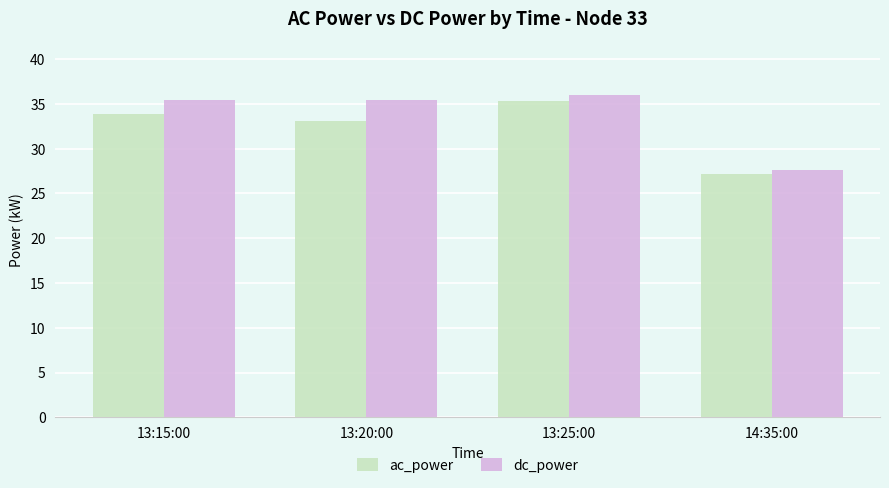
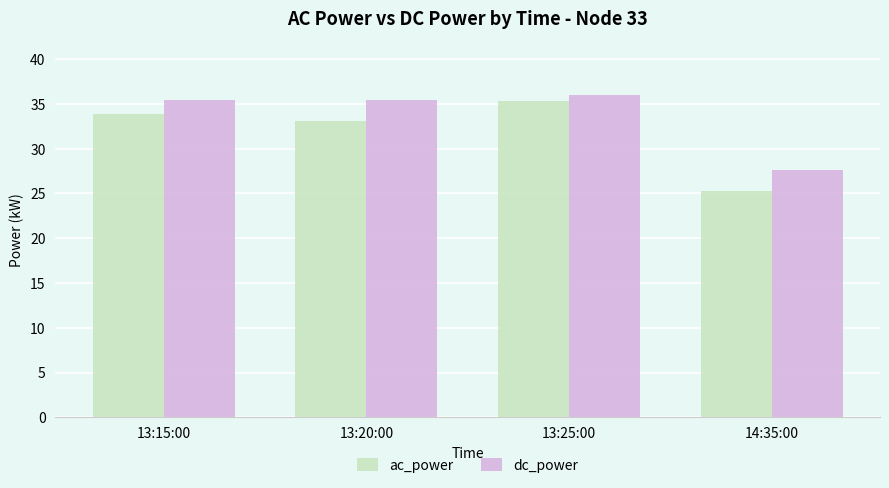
  {
    "ac_power": {
      "13:15:00": 34,
      "13:20:00": 33,
      "13:25:00": 35,
-     "14:35:00": 27
+     "14:35:00": 25
    },
    "dc_power": {
      "13:15:00": 35,
      "13:20:00": 35,
      "13:25:00": 36,
      "14:35:00": 28
    }
  }
